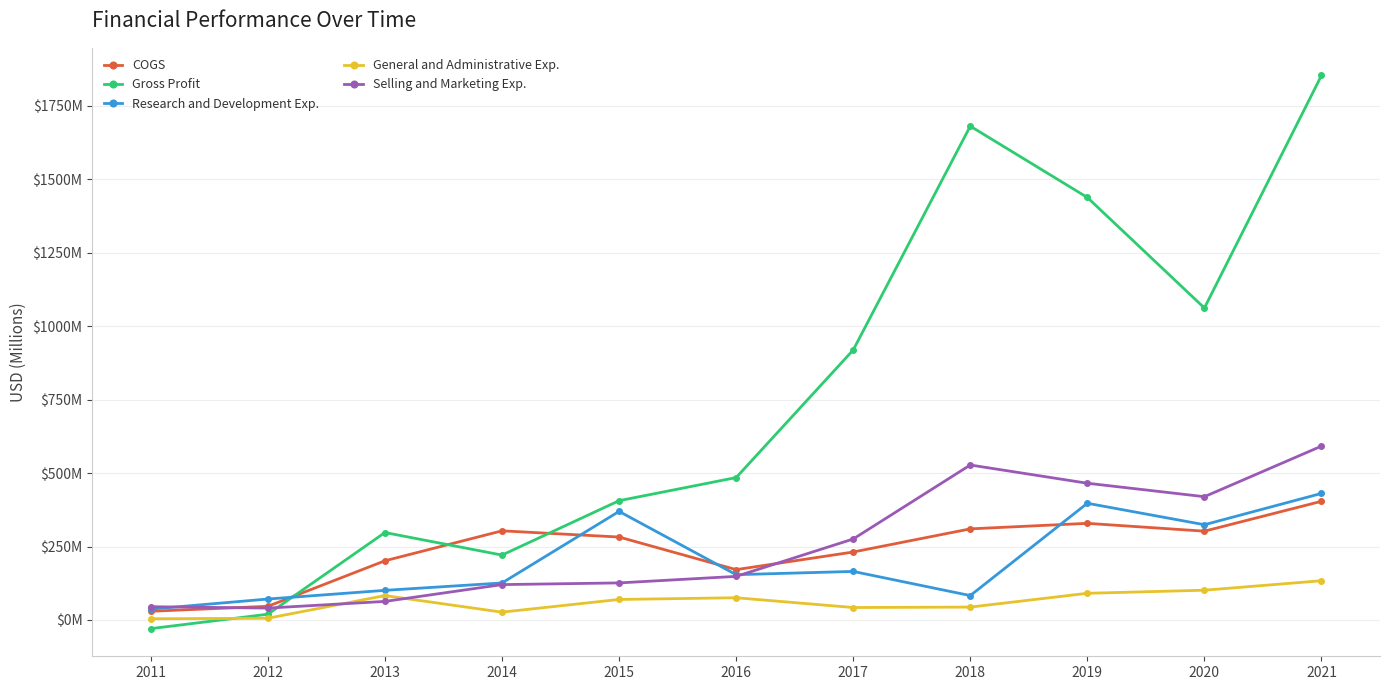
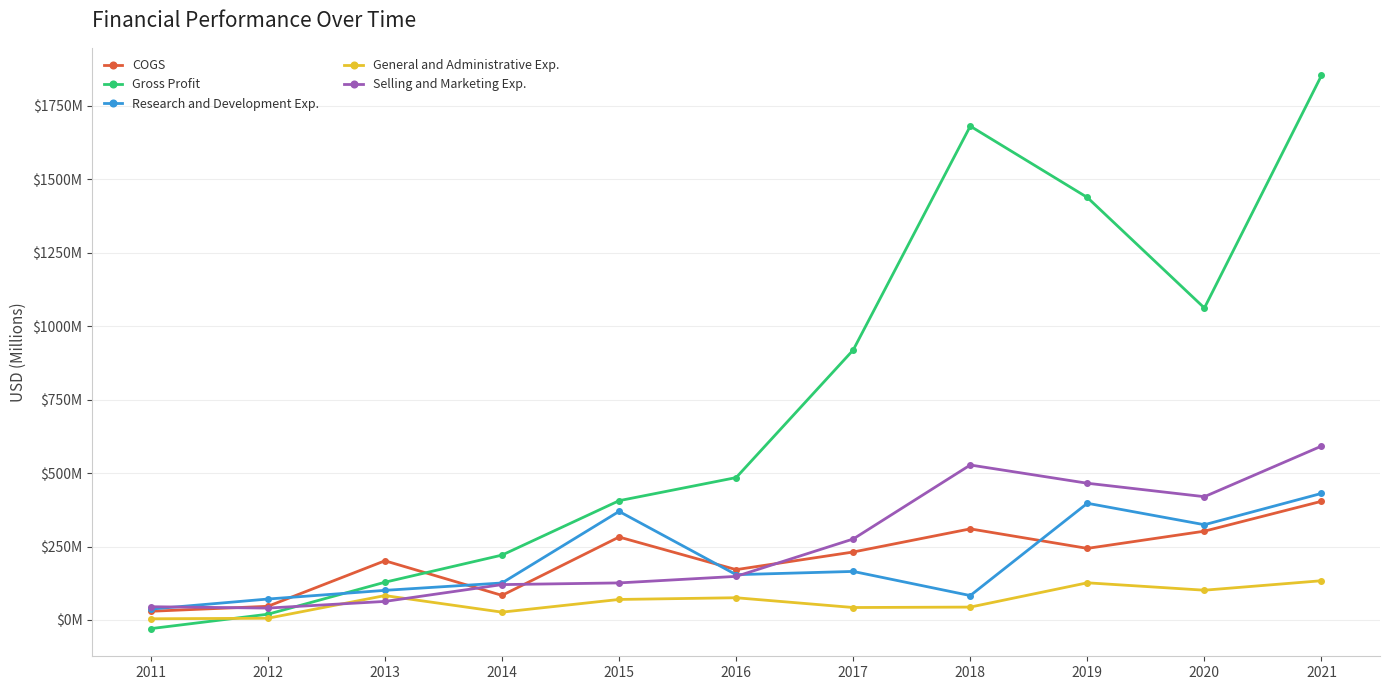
  {
    "COGS": {
      "2013": "$200000000",
-     "2014": "$300000000",
+     "2014": "$80000000",
      "2015": "$280000000",
      "2016": "$170000000",
      "2017": "$230000000",
      "2018": "$310000000",
-     "2019": "$330000000",
+     "2019": "$240000000",
      "2020": "$300000000",
      "2021": "$400000000"
    },
    "Gross Profit": {
      "2011": "$-30000000",
      "2012": "$20000000",
-     "2013": "$300000000",
+     "2013": "$130000000",
      "2014": "$220000000",
      "2015": "$410000000",
      "2016": "$480000000",
      "2017": "$920000000",
      "2018": "$1680000000",
      "2019": "$1440000000",
      "2020": "$1060000000",
      "2021": "$1850000000"
    },
    "Research and Development Exp.": {
      "2012": "$70000000",
      "2013": "$100000000",
      "2015": "$370000000",
      "2017": "$170000000",
      "2018": "$80000000",
      "2019": "$400000000",
      "2020": "$320000000",
      "2021": "$430000000"
    },
    "General and Administrative Exp.": {
      "2011": "$0",
      "2012": "$10000000",
      "2013": "$80000000",
      "2014": "$30000000",
      "2015": "$70000000",
      "2016": "$80000000",
      "2017": "$40000000",
      "2018": "$40000000",
-     "2019": "$90000000",
+     "2019": "$130000000",
      "2020": "$100000000",
      "2021": "$130000000"
    },
    "Selling and Marketing Exp.": {
      "2013": "$60000000",
      "2015": "$130000000",
      "2017": "$280000000",
      "2018": "$530000000",
      "2019": "$470000000",
      "2020": "$420000000",
      "2021": "$590000000"
    }
  }
